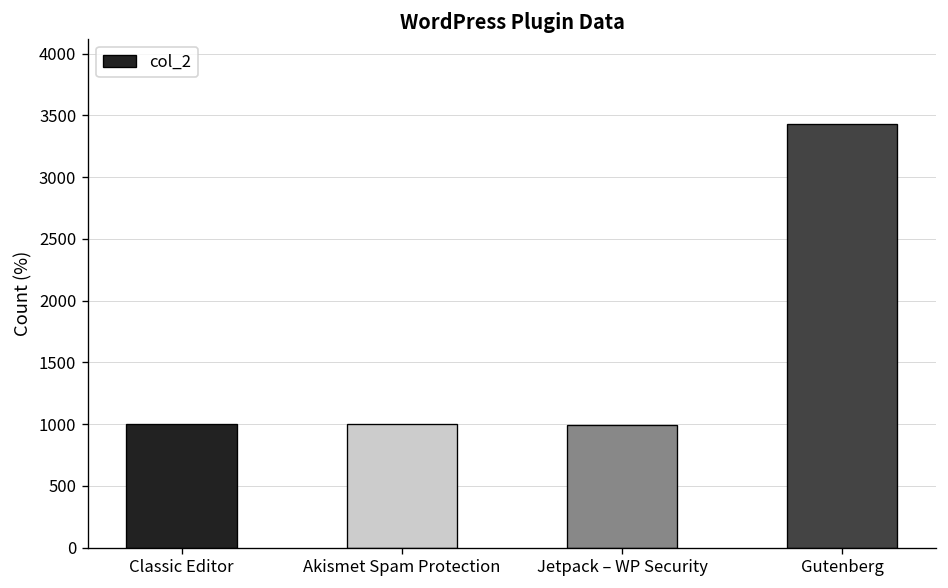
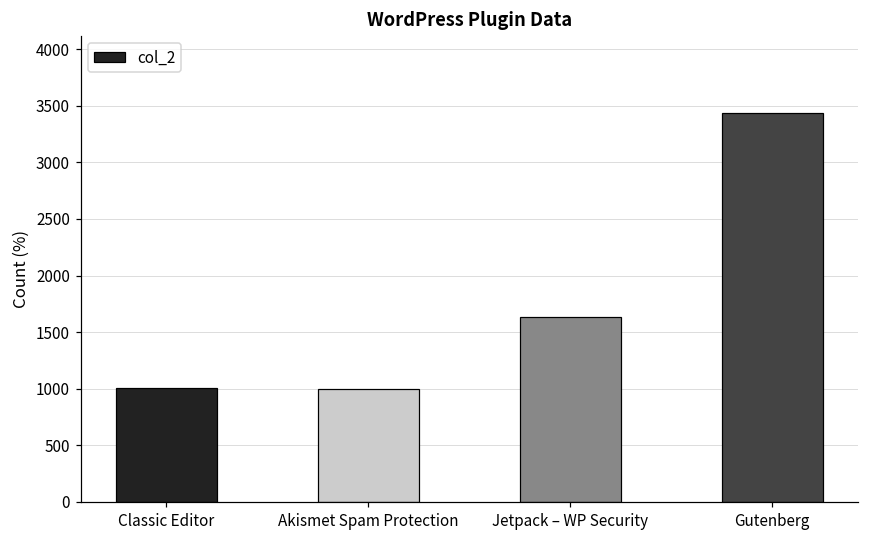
  {
    "Classic Editor": 1000,
    "Akismet Spam Protection": 1000,
-   "Jetpack – WP Security": 990,
+   "Jetpack – WP Security": 1640,
    "Gutenberg": 3430
  }
